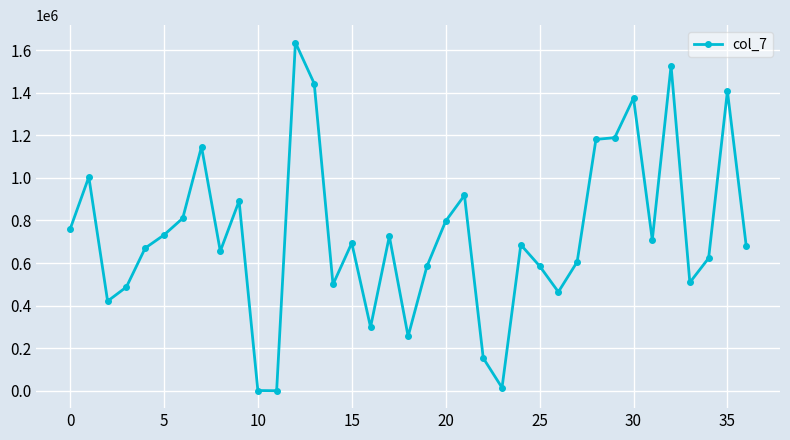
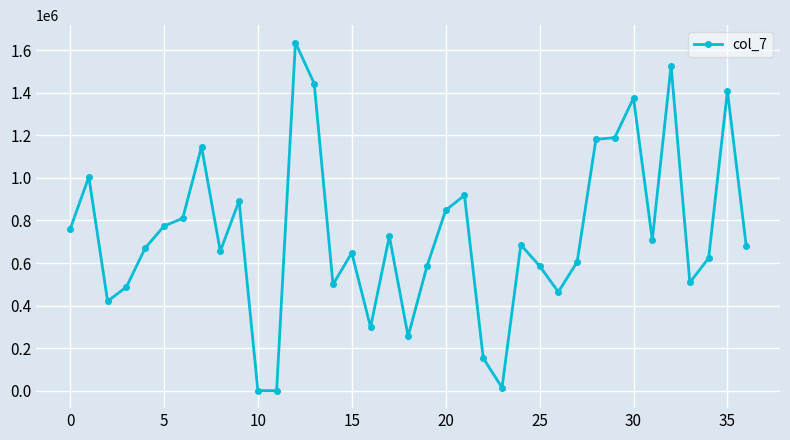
  {
    "0": 760000,
-   "5": 730000,
+   "5": 770000,
    "10": 0,
-   "15": 690000,
-   "20": 800000,
+   "15": 650000,
+   "20": 850000,
    "25": 590000,
    "30": 1370000,
    "35": 1410000
  }
